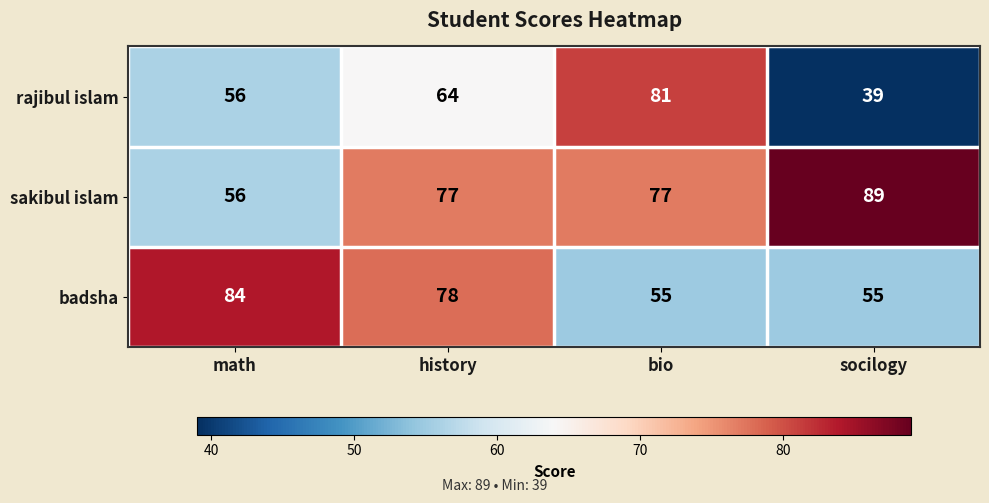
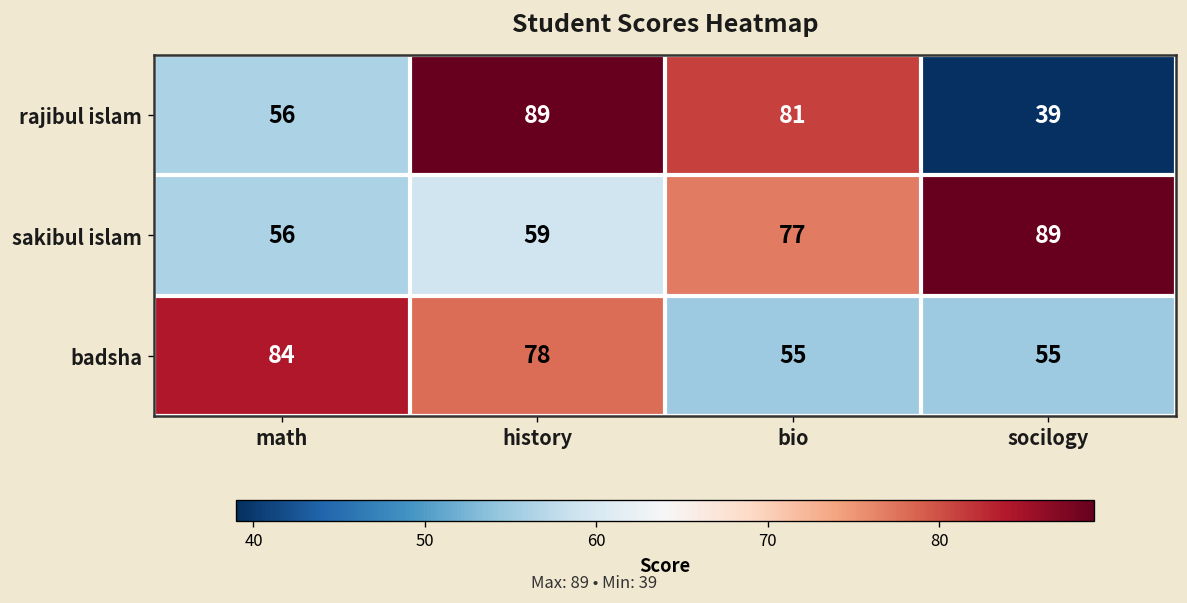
  {
    "rajibul islam": {
      "math": 56,
-     "history": 64,
+     "history": 89,
      "bio": 81,
      "socilogy": 39
    },
    "sakibul islam": {
      "math": 56,
-     "history": 77,
+     "history": 59,
      "bio": 77,
      "socilogy": 89
    },
    "badsha": {
      "math": 84,
      "history": 78,
      "bio": 55,
      "socilogy": 55
    }
  }
